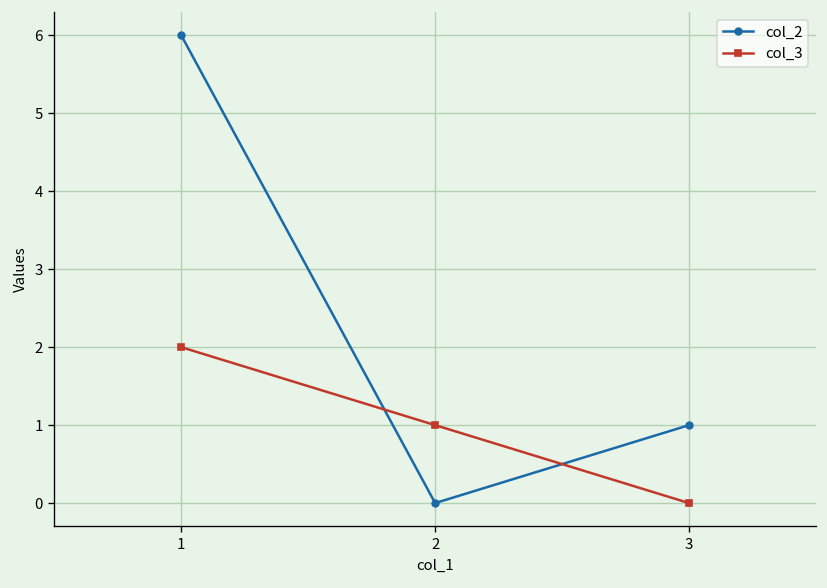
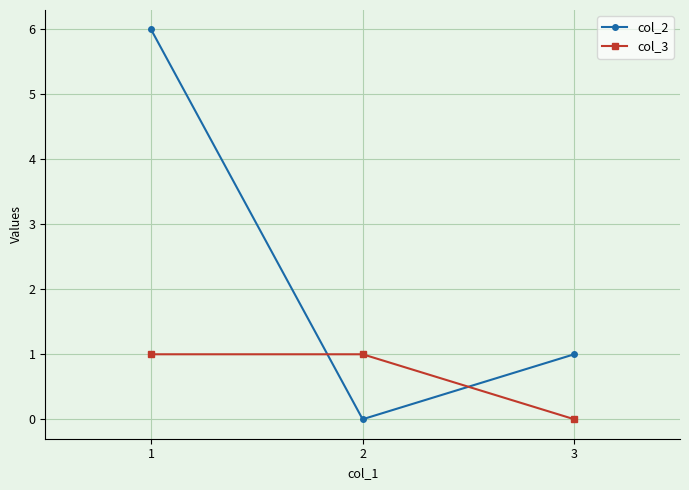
  {
    "col_2": {
      "1": 6,
      "2": 0,
      "3": 1
    },
    "col_3": {
-     "1": 2,
+     "1": 1,
      "2": 1,
      "3": 0
    }
  }
